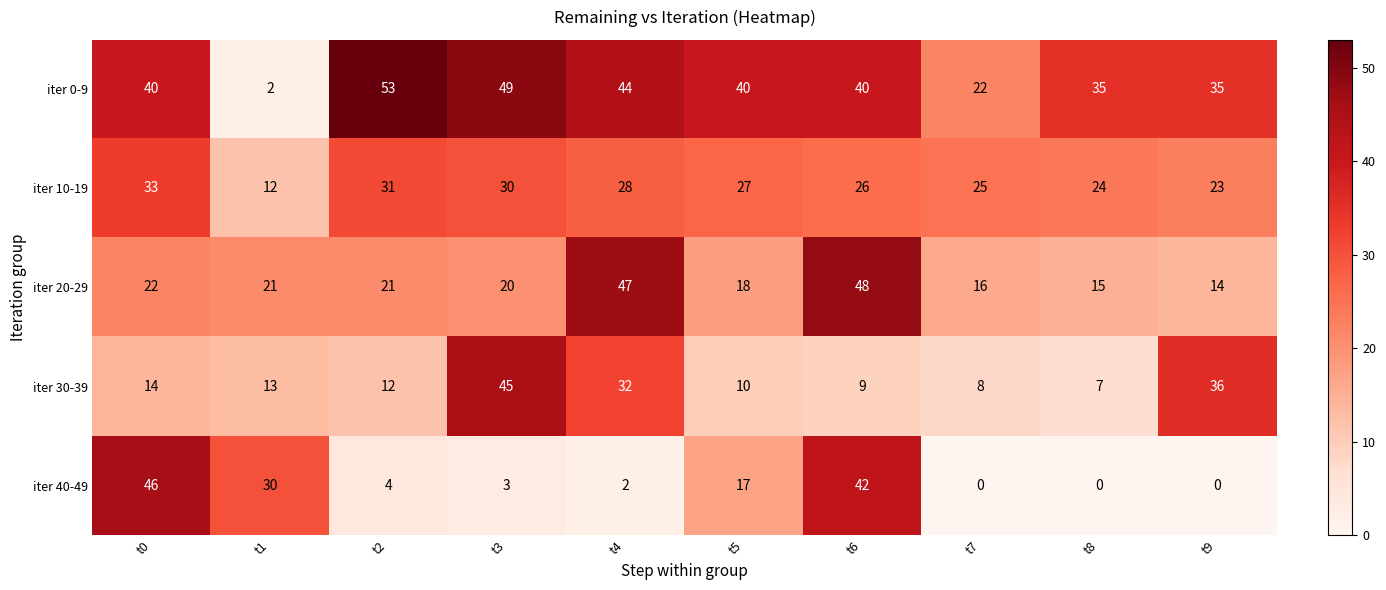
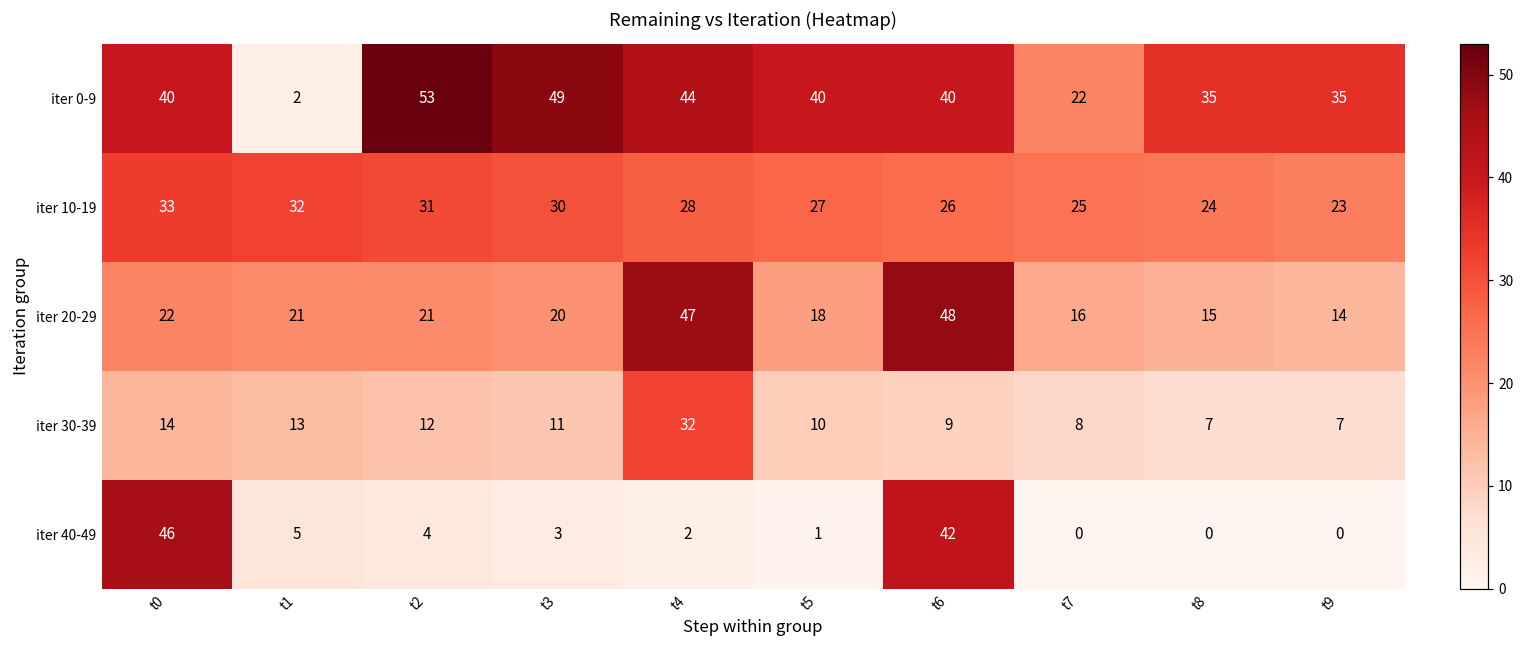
  {
    "iter 0-9": {
      "t0": 40,
      "t1": 2,
      "t2": 53,
      "t3": 49,
      "t4": 44,
      "t5": 40,
      "t6": 40,
      "t7": 22,
      "t8": 35,
      "t9": 35
    },
    "iter 10-19": {
      "t0": 33,
-     "t1": 12,
+     "t1": 32,
      "t2": 31,
      "t3": 30,
      "t4": 28,
      "t5": 27,
      "t6": 26,
      "t7": 25,
      "t8": 24,
      "t9": 23
    },
    "iter 20-29": {
      "t0": 22,
      "t1": 21,
      "t2": 21,
      "t3": 20,
      "t4": 47,
      "t5": 18,
      "t6": 48,
      "t7": 16,
      "t8": 15,
      "t9": 14
    },
    "iter 30-39": {
      "t0": 14,
      "t1": 13,
      "t2": 12,
-     "t3": 45,
+     "t3": 11,
      "t4": 32,
      "t5": 10,
      "t6": 9,
      "t7": 8,
      "t8": 7,
-     "t9": 36
+     "t9": 7
    },
    "iter 40-49": {
      "t0": 46,
-     "t1": 30,
+     "t1": 5,
      "t2": 4,
      "t3": 3,
      "t4": 2,
-     "t5": 17,
+     "t5": 1,
      "t6": 42,
      "t7": 0,
      "t8": 0,
      "t9": 0
    }
  }
